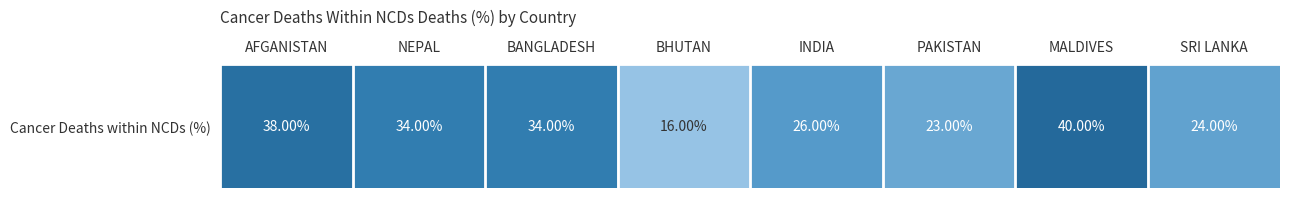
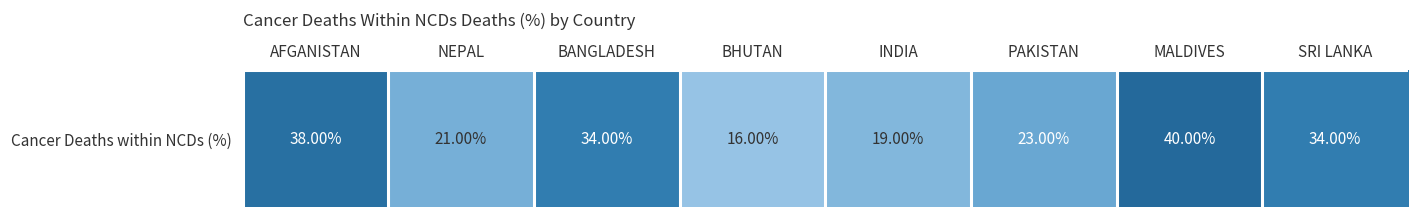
  {
    "Cancer Deaths within NCDs (%)": {
      "AFGANISTAN": "38.00%",
-     "NEPAL": "34.00%",
+     "NEPAL": "21.00%",
      "BANGLADESH": "34.00%",
      "BHUTAN": "16.00%",
-     "INDIA": "26.00%",
+     "INDIA": "19.00%",
      "PAKISTAN": "23.00%",
      "MALDIVES": "40.00%",
-     "SRI LANKA": "24.00%"
+     "SRI LANKA": "34.00%"
    }
  }
